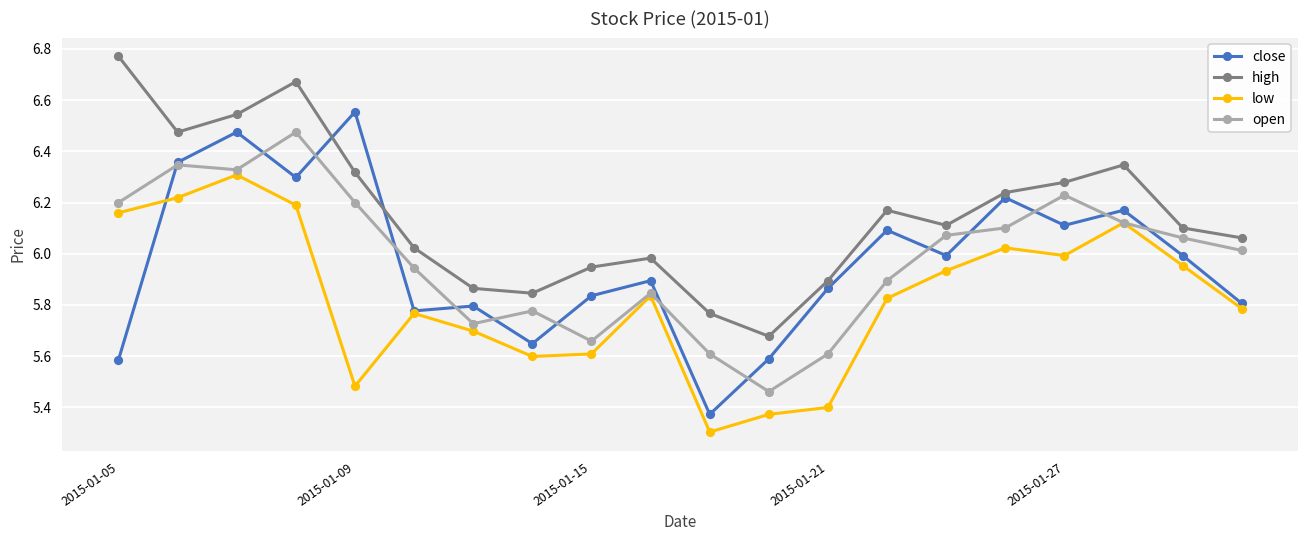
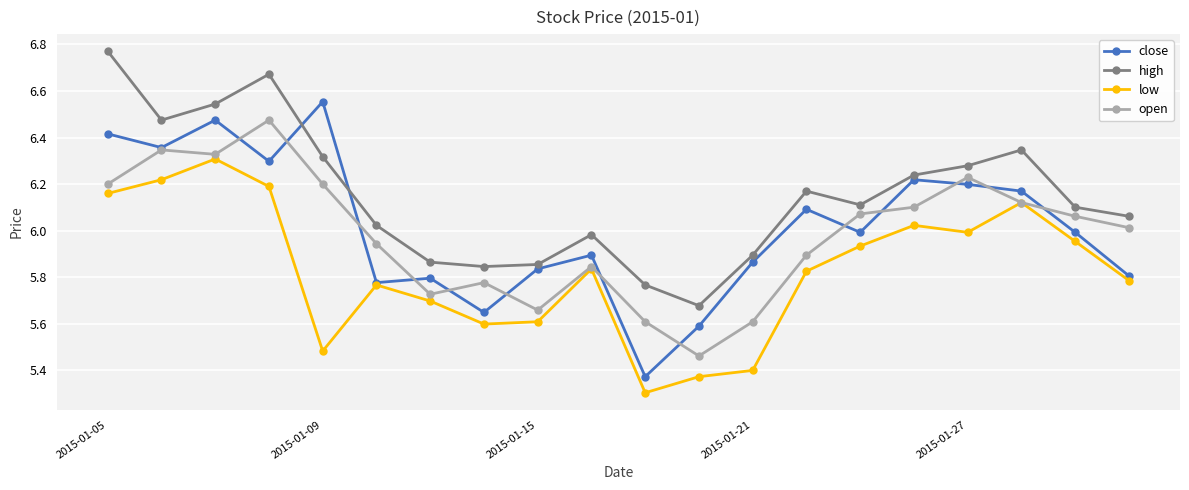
  {
    "close": {
-     "2015-01-05": 5.59,
+     "2015-01-05": 6.42,
      "2015-01-09": 6.55,
      "2015-01-15": 5.84,
      "2015-01-21": 5.87,
-     "2015-01-27": 6.11
+     "2015-01-27": 6.20
    },
    "high": {
      "2015-01-05": 6.77,
      "2015-01-09": 6.32,
-     "2015-01-15": 5.95,
+     "2015-01-15": 5.86,
      "2015-01-21": 5.90,
      "2015-01-27": 6.28
    },
    "low": {
      "2015-01-05": 6.16,
      "2015-01-09": 5.48,
      "2015-01-15": 5.61,
      "2015-01-21": 5.40,
      "2015-01-27": 5.99
    },
    "open": {
      "2015-01-05": 6.20,
      "2015-01-09": 6.20,
      "2015-01-15": 5.66,
      "2015-01-21": 5.61,
      "2015-01-27": 6.23
    }
  }
